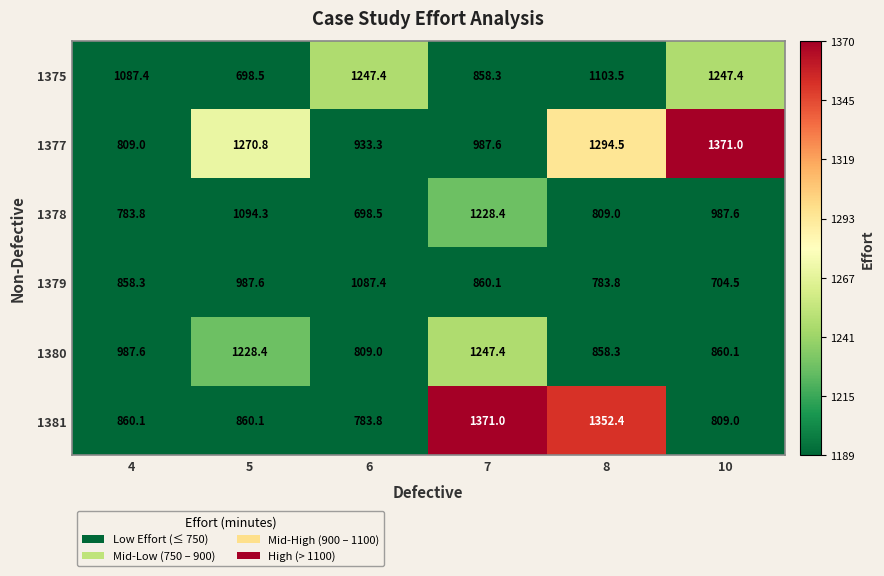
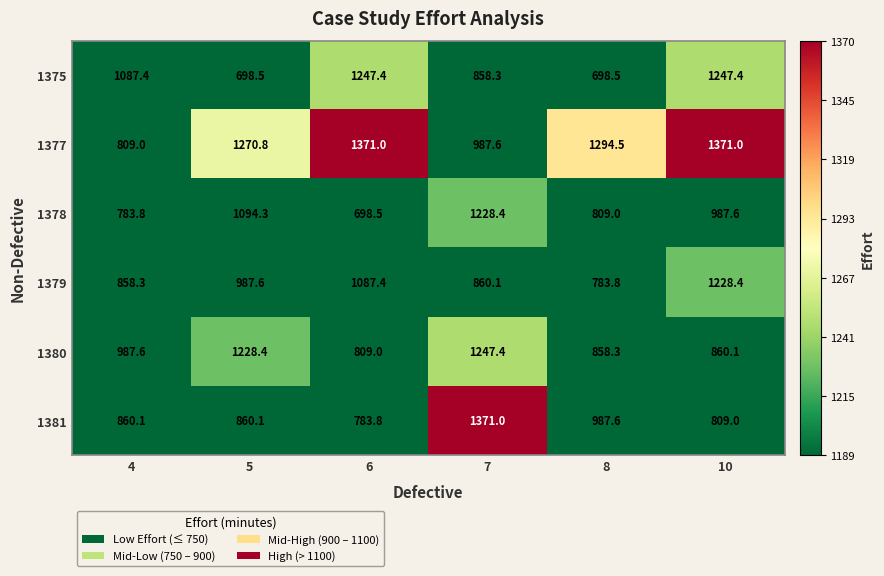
  {
    "1375": {
      "4": 1087.4,
      "5": 698.5,
      "6": 1247.4,
      "7": 858.3,
-     "8": 1103.5,
+     "8": 698.5,
      "10": 1247.4
    },
    "1377": {
      "4": 809.0,
      "5": 1270.8,
-     "6": 933.3,
+     "6": 1371.0,
      "7": 987.6,
      "8": 1294.5,
      "10": 1371.0
    },
    "1378": {
      "4": 783.8,
      "5": 1094.3,
      "6": 698.5,
      "7": 1228.4,
      "8": 809.0,
      "10": 987.6
    },
    "1379": {
      "4": 858.3,
      "5": 987.6,
      "6": 1087.4,
      "7": 860.1,
      "8": 783.8,
-     "10": 704.5
+     "10": 1228.4
    },
    "1380": {
      "4": 987.6,
      "5": 1228.4,
      "6": 809.0,
      "7": 1247.4,
      "8": 858.3,
      "10": 860.1
    },
    "1381": {
      "4": 860.1,
      "5": 860.1,
      "6": 783.8,
      "7": 1371.0,
-     "8": 1352.4,
+     "8": 987.6,
      "10": 809.0
    }
  }
